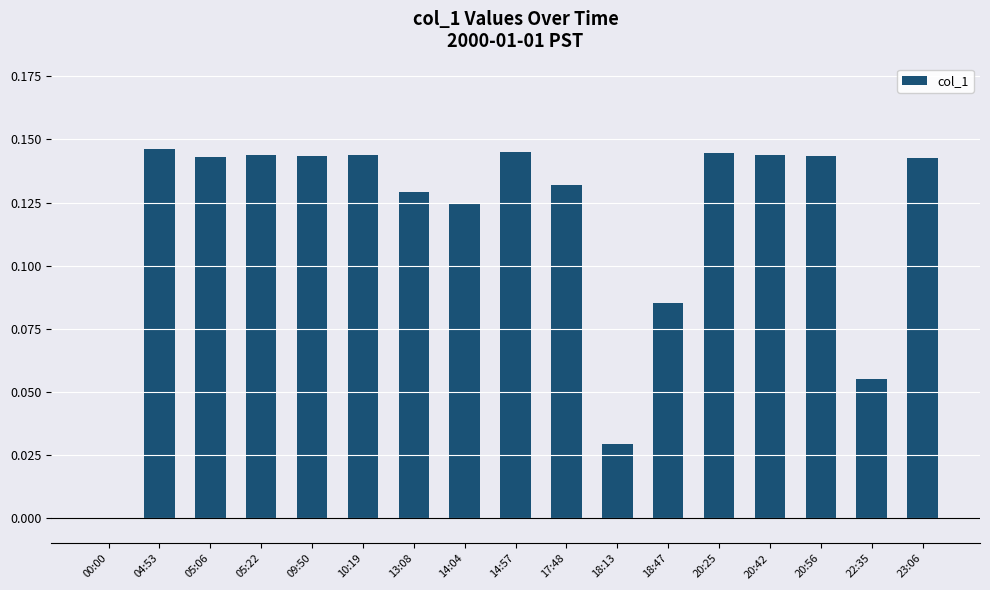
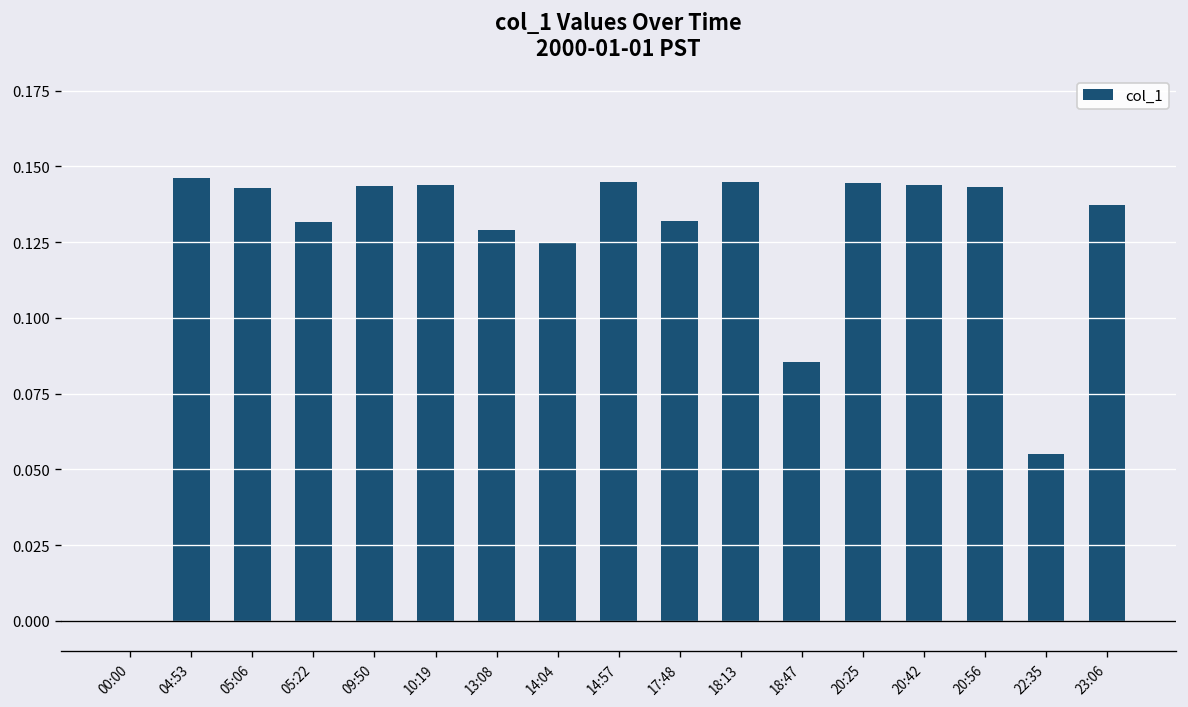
  {
    "00:00": 0.000,
    "04:53": 0.146,
    "05:06": 0.143,
-   "05:22": 0.144,
+   "05:22": 0.132,
    "09:50": 0.144,
    "10:19": 0.144,
    "13:08": 0.129,
    "14:04": 0.125,
    "14:57": 0.145,
    "17:48": 0.132,
-   "18:13": 0.029,
+   "18:13": 0.145,
    "18:47": 0.085,
    "20:25": 0.144,
    "20:42": 0.144,
    "20:56": 0.143,
    "22:35": 0.055,
-   "23:06": 0.143
+   "23:06": 0.137
  }
